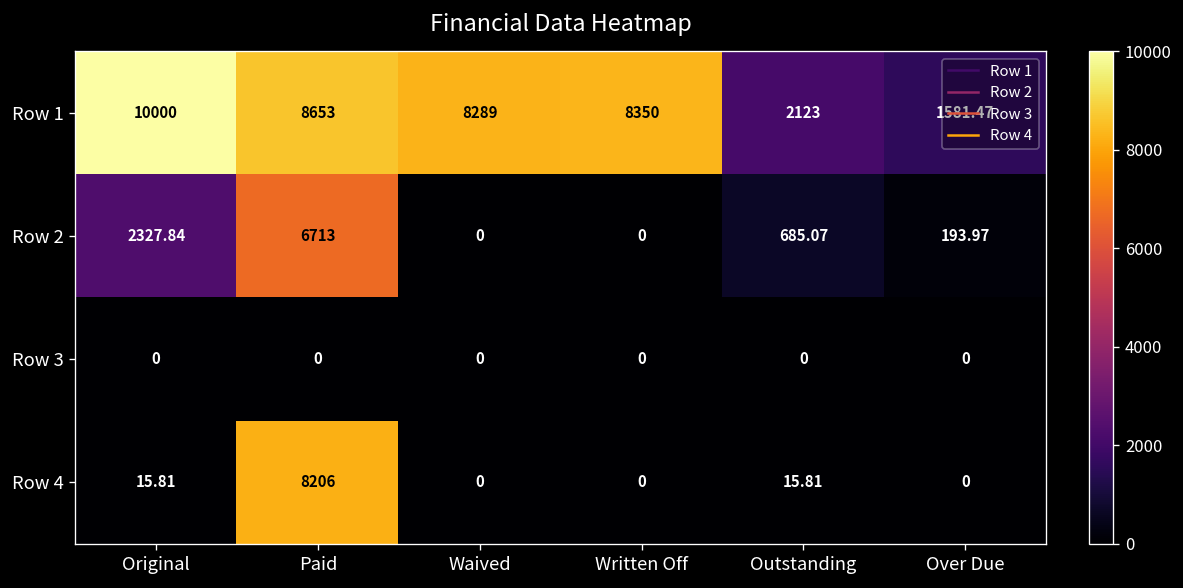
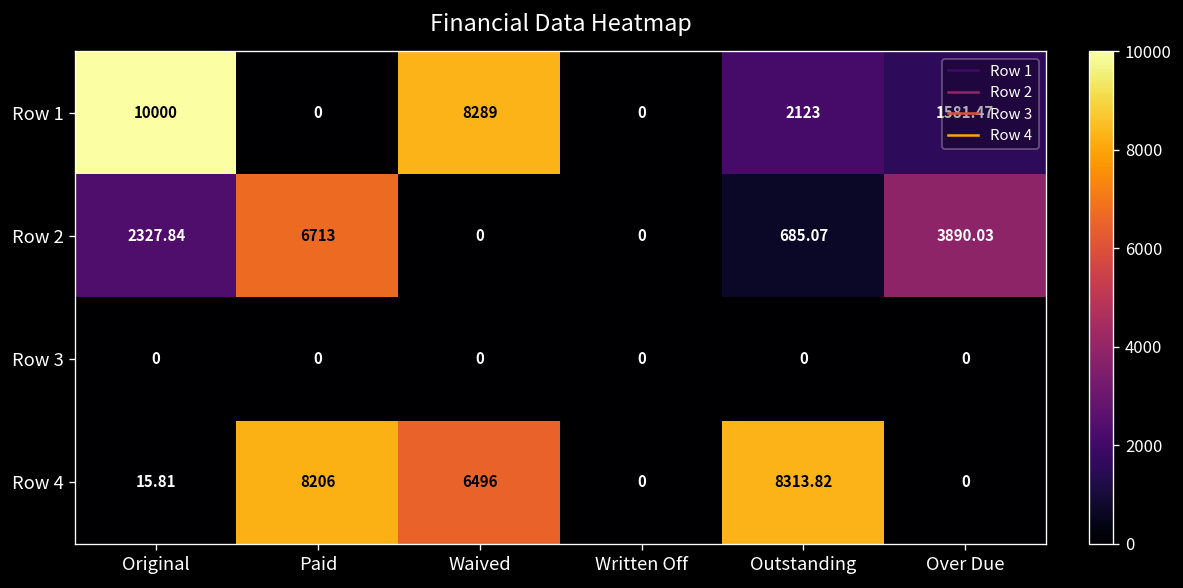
  {
    "Row 1": {
      "Original": 10000,
-     "Paid": 8653,
+     "Paid": 0,
      "Waived": 8289,
-     "Written Off": 8350,
+     "Written Off": 0,
      "Outstanding": 2123
    },
    "Row 2": {
      "Original": 2327.84,
      "Paid": 6713,
      "Waived": 0,
      "Written Off": 0,
      "Outstanding": 685.07,
-     "Over Due": 193.97
+     "Over Due": 3890.03
    },
    "Row 3": {
      "Original": 0,
      "Paid": 0,
      "Waived": 0,
      "Written Off": 0,
      "Outstanding": 0,
      "Over Due": 0
    },
    "Row 4": {
      "Original": 15.81,
      "Paid": 8206,
-     "Waived": 0,
+     "Waived": 6496,
      "Written Off": 0,
-     "Outstanding": 15.81,
+     "Outstanding": 8313.82,
      "Over Due": 0
    }
  }
